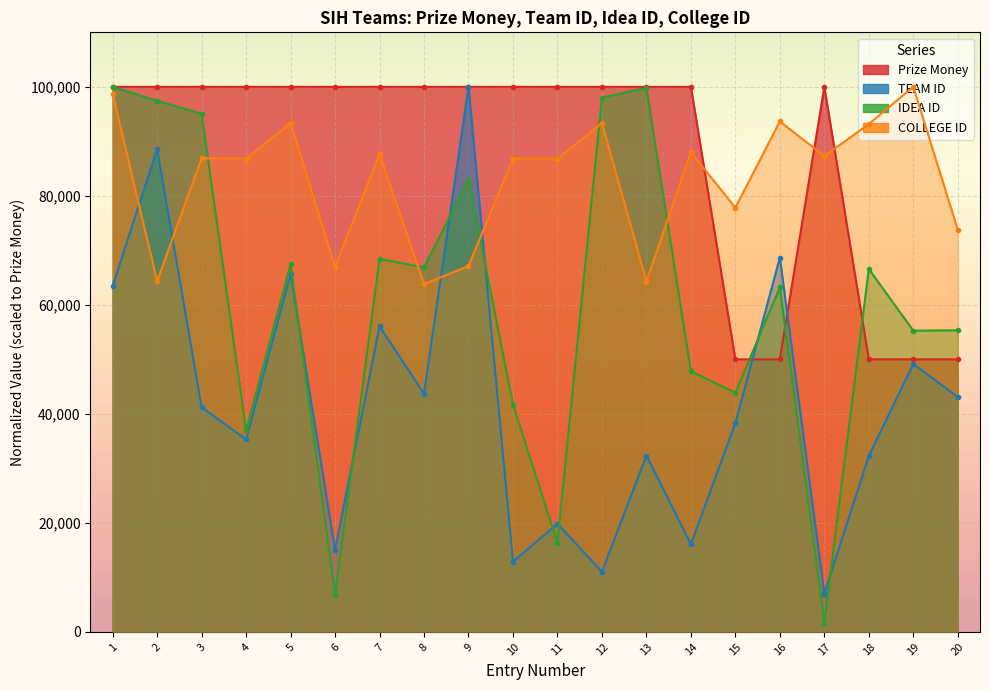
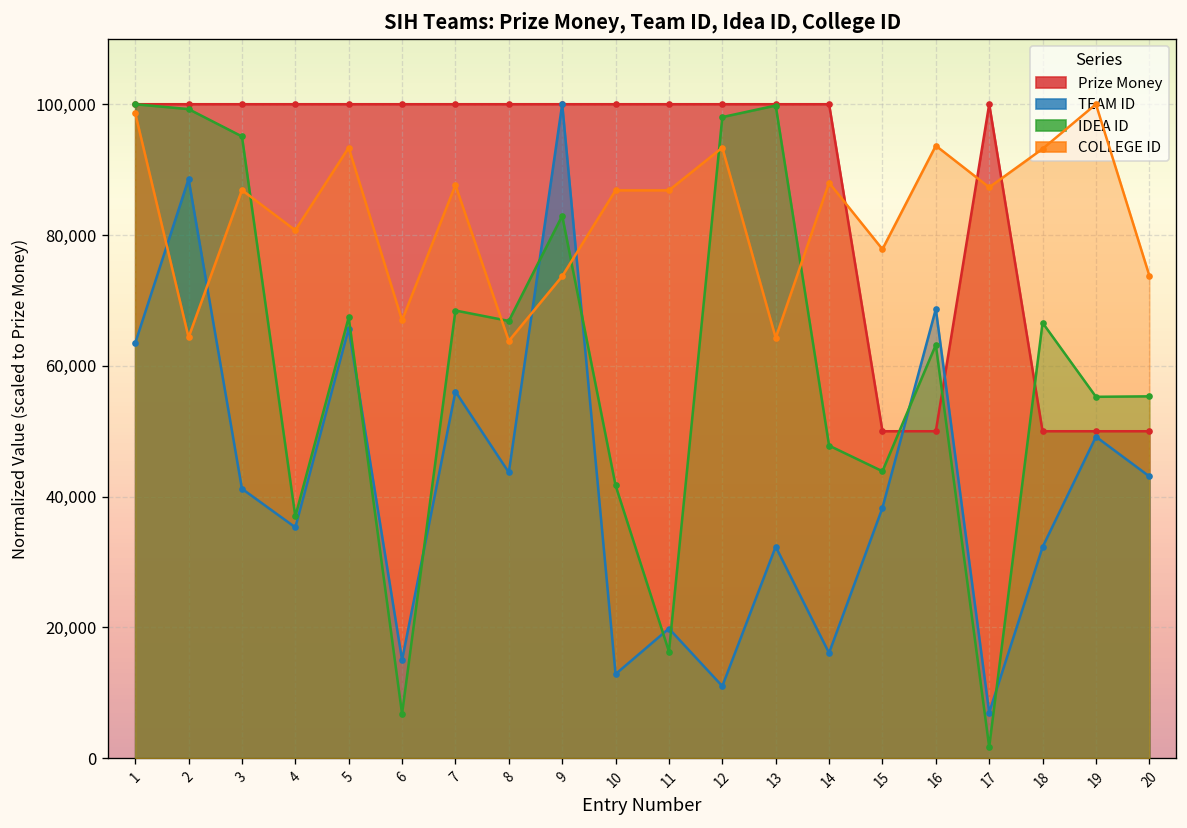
  {
    "Prize Money": {
      "2": "100,000",
      "3": "100,000",
      "4": "100,000",
      "5": "100,000",
      "6": "100,000",
      "7": "100,000",
      "8": "100,000",
      "10": "100,000",
      "11": "100,000",
      "12": "100,000",
      "14": "100,000",
      "15": "50,000",
      "16": "50,000",
      "17": "100,000",
      "18": "50,000",
      "19": "50,000",
      "20": "50,000"
    },
    "TEAM ID": {
      "1": "63,000",
      "2": "89,000",
      "3": "41,000",
      "4": "35,000",
      "5": "66,000",
      "6": "15,000",
      "7": "56,000",
      "8": "44,000",
      "10": "13,000",
      "11": "20,000",
      "12": "11,000",
      "13": "32,000",
      "14": "16,000",
      "15": "38,000",
      "16": "69,000",
      "17": "7,000",
      "18": "32,000",
      "19": "49,000",
      "20": "43,000"
    },
    "IDEA ID": {
-     "2": "97,000",
+     "2": "99,000",
      "3": "95,000",
      "4": "37,000",
      "5": "67,000",
      "6": "7,000",
      "7": "68,000",
      "8": "67,000",
      "9": "83,000",
      "10": "42,000",
      "11": "16,000",
      "12": "98,000",
      "14": "48,000",
      "15": "44,000",
      "16": "63,000",
      "17": "2,000",
      "18": "67,000",
      "19": "55,000",
      "20": "55,000"
    },
    "COLLEGE ID": {
      "1": "99,000",
      "2": "64,000",
      "3": "87,000",
-     "4": "87,000",
+     "4": "81,000",
      "5": "93,000",
      "6": "67,000",
      "7": "88,000",
      "8": "64,000",
-     "9": "67,000",
+     "9": "74,000",
      "10": "87,000",
      "11": "87,000",
      "12": "93,000",
      "13": "64,000",
      "14": "88,000",
      "15": "78,000",
      "16": "94,000",
      "17": "87,000",
      "20": "74,000"
    }
  }
